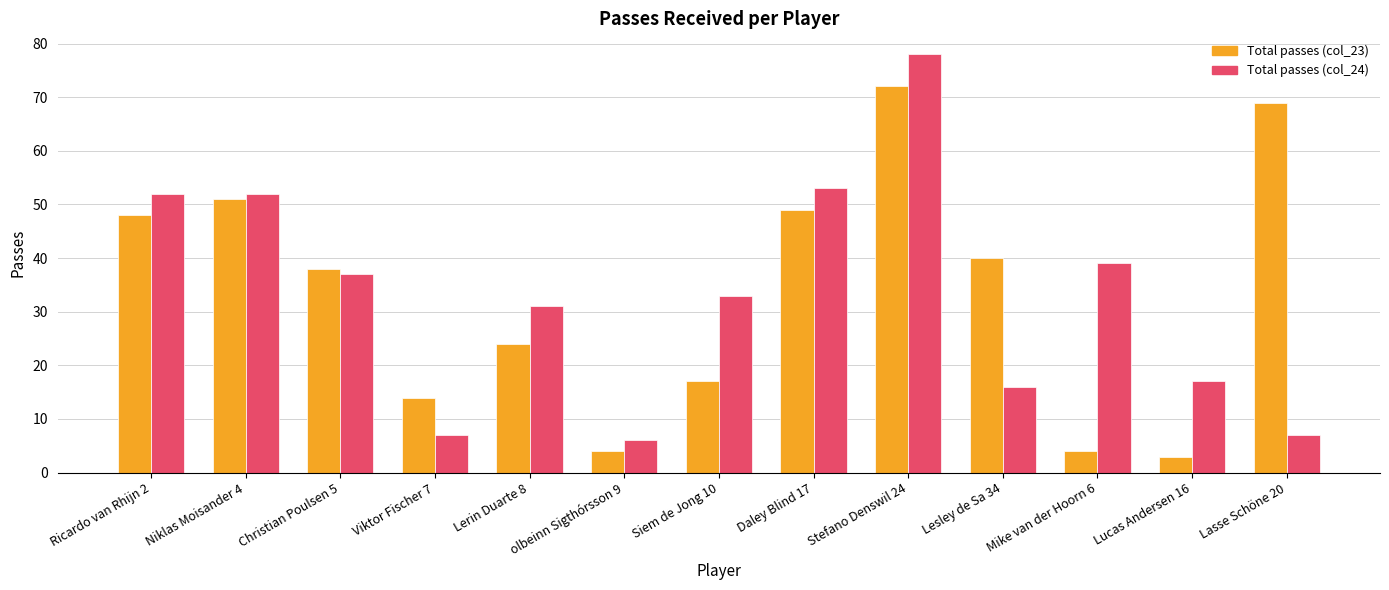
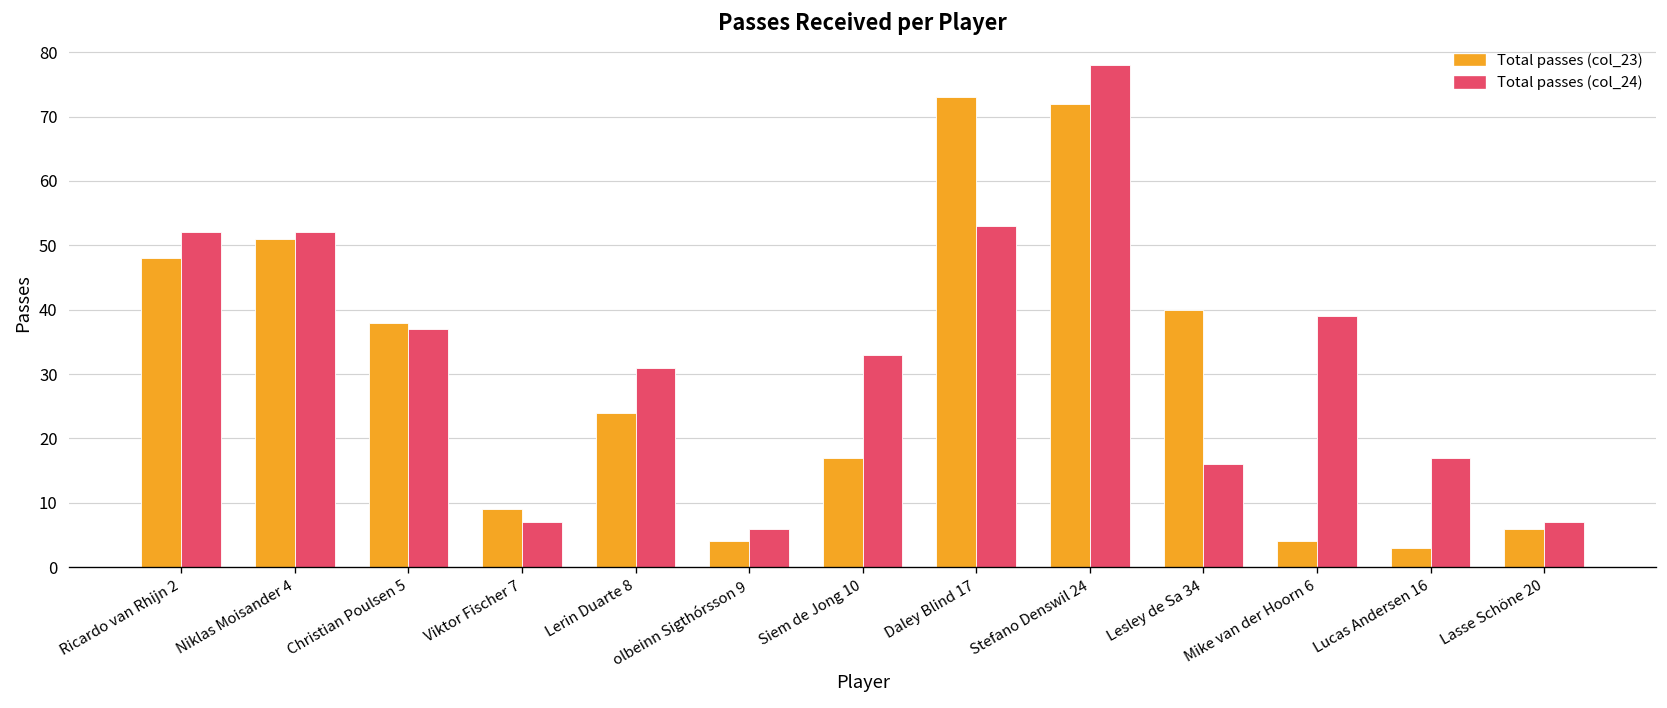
  {
    "Total passes (col_23)": {
      "Ricardo van Rhijn 2": 48,
      "Niklas Moisander 4": 51,
      "Christian Poulsen 5": 38,
-     "Viktor Fischer 7": 14,
+     "Viktor Fischer 7": 9,
      "Lerin Duarte 8": 24,
      "olbeinn Sigthórsson 9": 4,
      "Siem de Jong 10": 17,
-     "Daley Blind 17": 49,
+     "Daley Blind 17": 73,
      "Stefano Denswil 24": 72,
      "Lesley de Sa 34": 40,
      "Mike van der Hoorn 6": 4,
      "Lucas Andersen 16": 3,
-     "Lasse Schöne 20": 69
+     "Lasse Schöne 20": 6
    },
    "Total passes (col_24)": {
      "Ricardo van Rhijn 2": 52,
      "Niklas Moisander 4": 52,
      "Christian Poulsen 5": 37,
      "Viktor Fischer 7": 7,
      "Lerin Duarte 8": 31,
      "olbeinn Sigthórsson 9": 6,
      "Siem de Jong 10": 33,
      "Daley Blind 17": 53,
      "Stefano Denswil 24": 78,
      "Lesley de Sa 34": 16,
      "Mike van der Hoorn 6": 39,
      "Lucas Andersen 16": 17,
      "Lasse Schöne 20": 7
    }
  }
